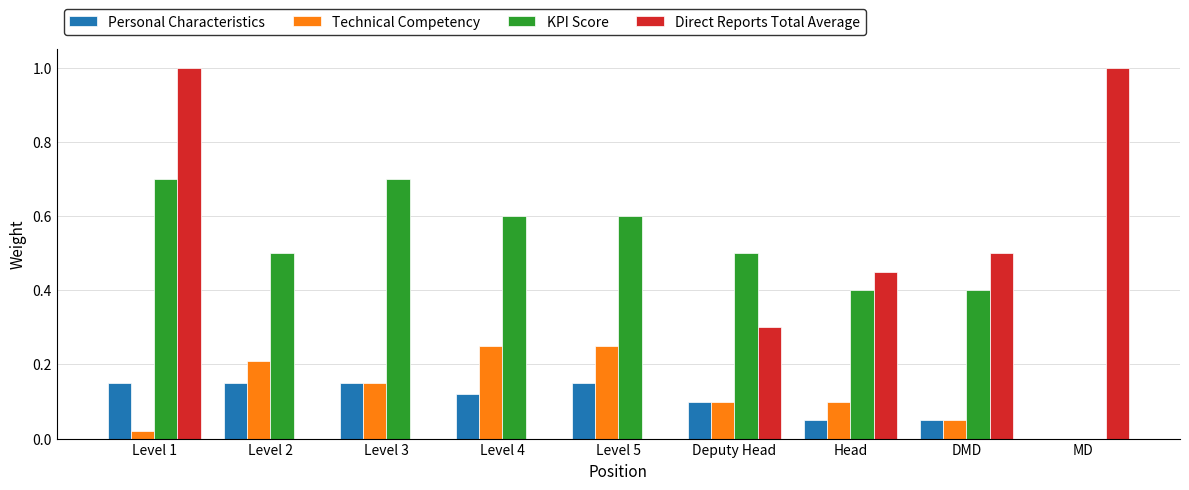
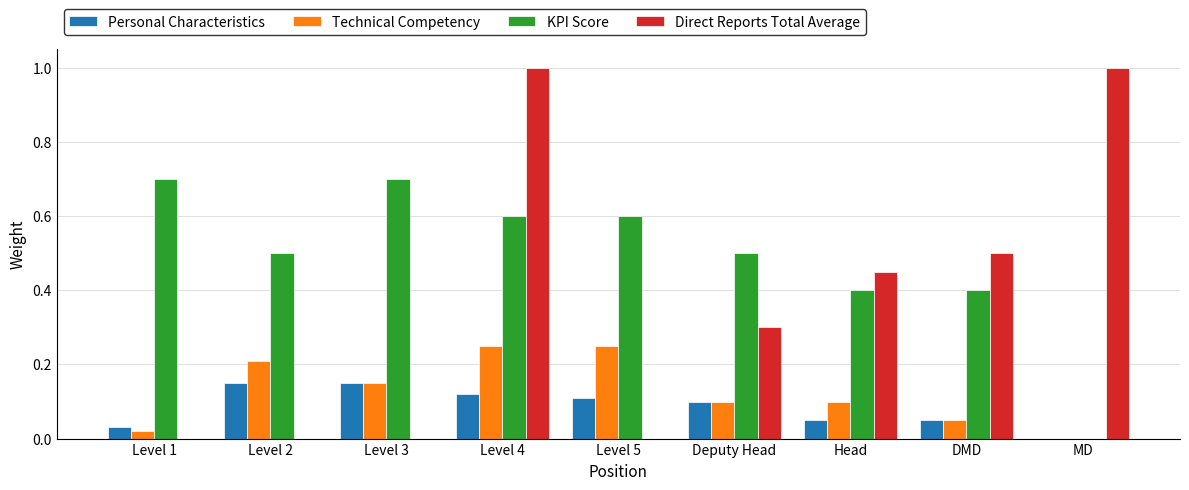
  {
    "Personal Characteristics": {
-     "Level 1": 0.15,
+     "Level 1": 0.03,
      "Level 2": 0.15,
      "Level 3": 0.15,
      "Level 4": 0.12,
-     "Level 5": 0.15,
+     "Level 5": 0.11,
      "Deputy Head": 0.10,
      "Head": 0.05,
      "DMD": 0.05,
      "MD": 0.00
    },
    "Technical Competency": {
      "Level 1": 0.02,
      "Level 2": 0.21,
      "Level 3": 0.15,
      "Level 4": 0.25,
      "Level 5": 0.25,
      "Deputy Head": 0.10,
      "Head": 0.10,
      "DMD": 0.05,
      "MD": 0.00
    },
    "KPI Score": {
      "Level 1": 0.70,
      "Level 2": 0.50,
      "Level 3": 0.70,
      "Level 4": 0.60,
      "Level 5": 0.60,
      "Deputy Head": 0.50,
      "Head": 0.40,
      "DMD": 0.40,
      "MD": 0.00
    },
    "Direct Reports Total Average": {
-     "Level 1": 1,
+     "Level 1": 0,
      "Level 2": 0,
      "Level 3": 0,
-     "Level 4": 0,
+     "Level 4": 1,
      "Level 5": 0,
      "Deputy Head": 0.30,
      "Head": 0.45,
      "DMD": 0.50,
      "MD": 1
    }
  }
